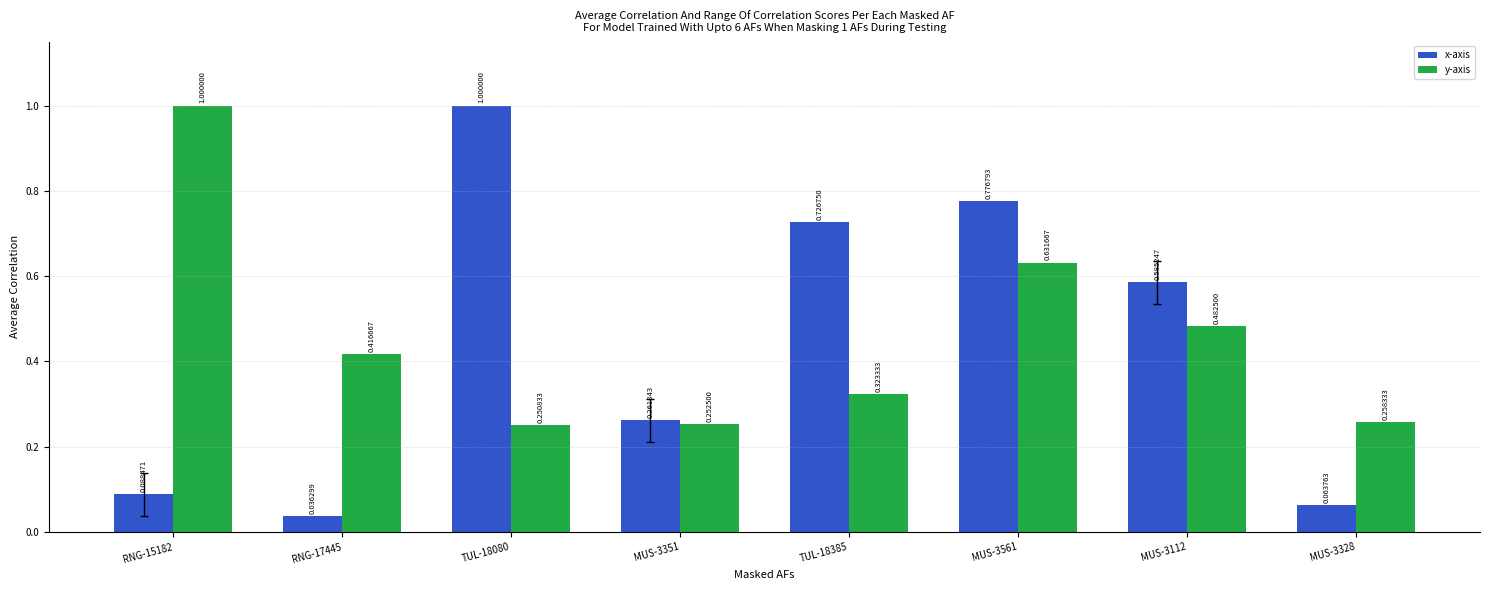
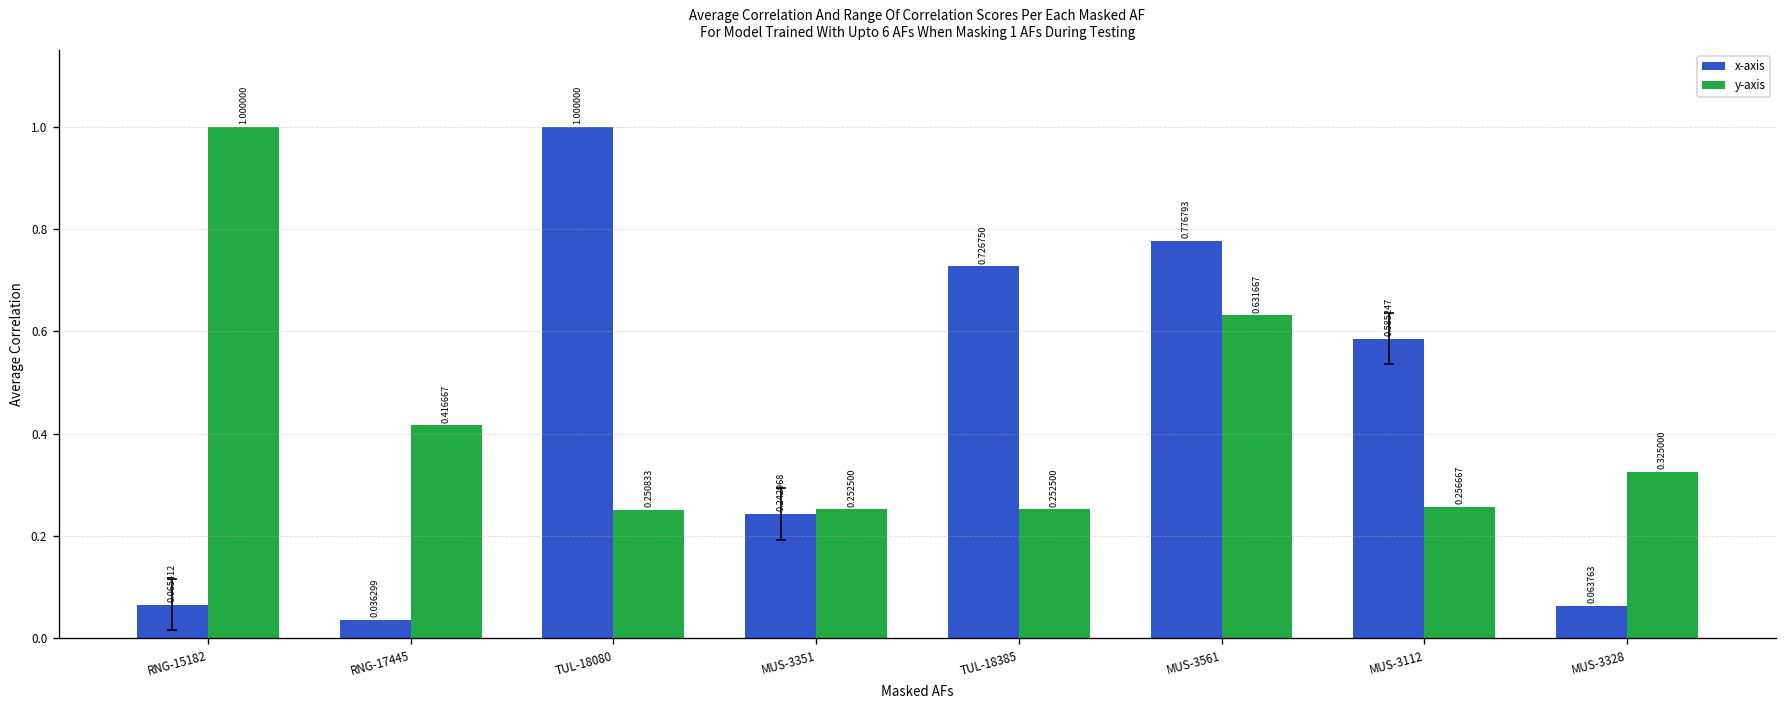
  {
    "x-axis": {
-     "RNG-15182": 0.088471,
+     "RNG-15182": 0.065412,
      "RNG-17445": 0.036299,
      "TUL-18080": 1.000000,
-     "MUS-3351": 0.261843,
+     "MUS-3351": 0.242968,
      "TUL-18385": 0.726750,
      "MUS-3561": 0.776793,
      "MUS-3328": 0.063763
    },
    "y-axis": {
      "RNG-15182": 1.000000,
      "RNG-17445": 0.416667,
      "TUL-18080": 0.250833,
      "MUS-3351": 0.252500,
-     "TUL-18385": 0.323333,
+     "TUL-18385": 0.252500,
      "MUS-3561": 0.631667,
-     "MUS-3112": 0.482500,
-     "MUS-3328": 0.258333
+     "MUS-3112": 0.256667,
+     "MUS-3328": 0.325000
    }
  }
